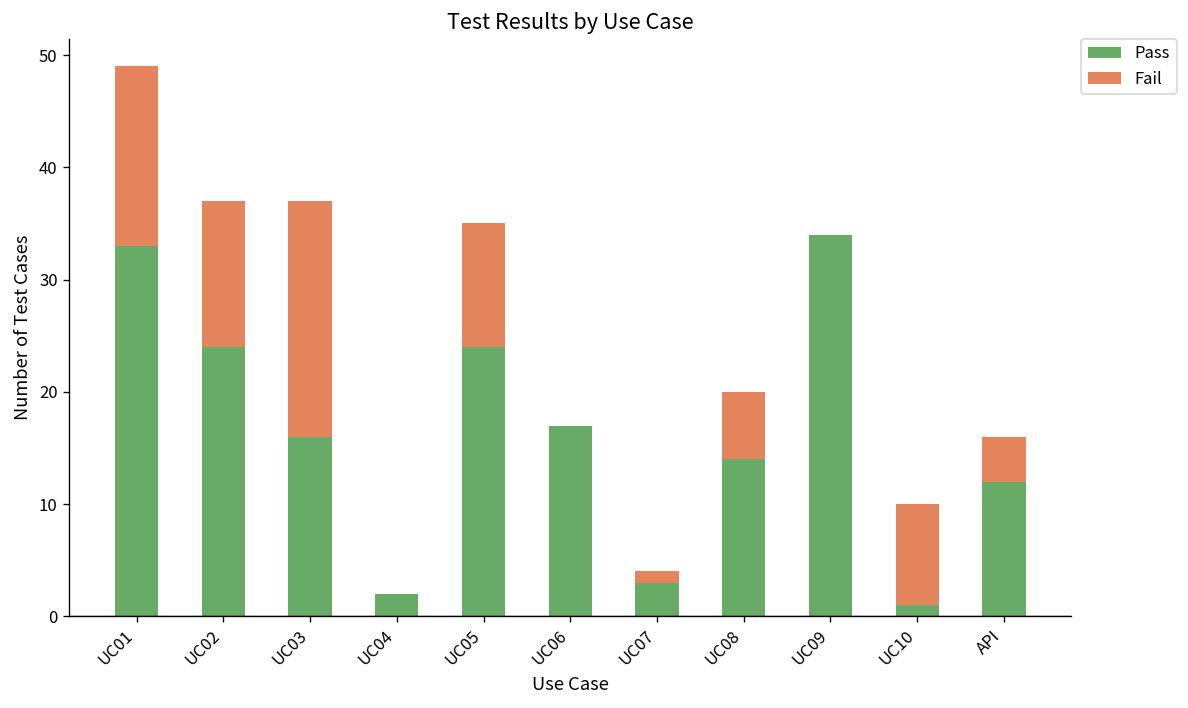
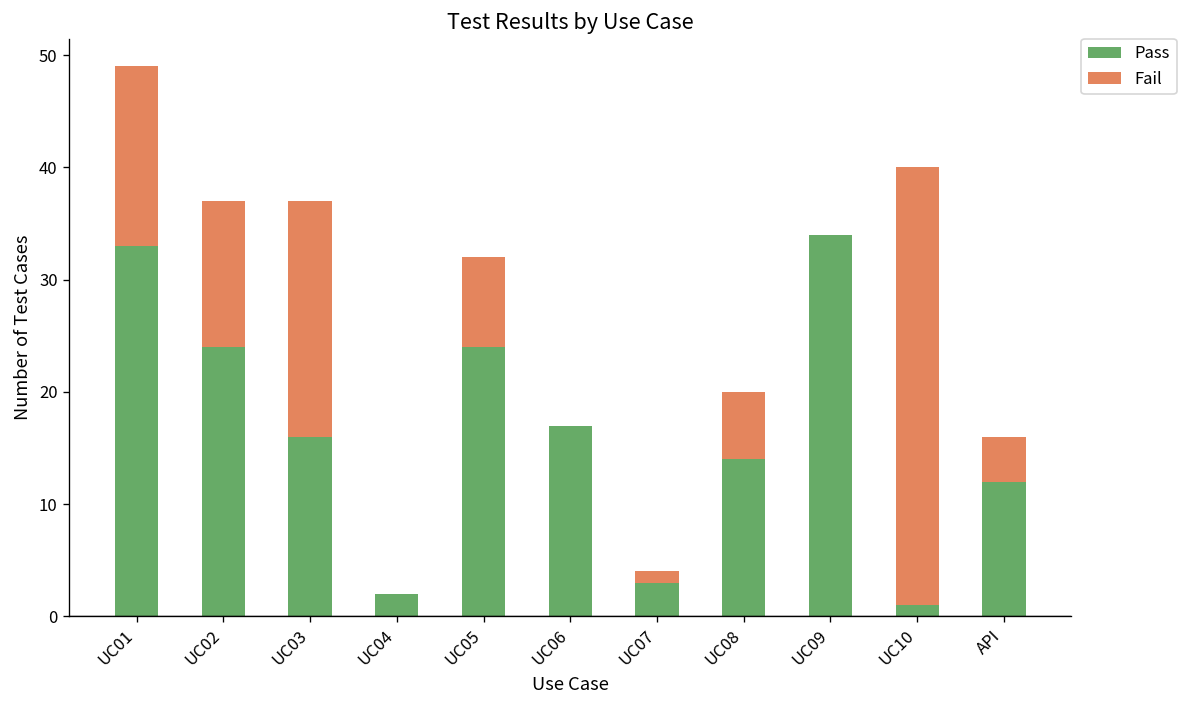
  {
    "Fail": {
      "UC01": 16,
      "UC02": 13,
      "UC03": 21,
      "UC04": 0,
-     "UC05": 11,
+     "UC05": 8,
      "UC06": 0,
      "UC07": 1,
      "UC08": 6,
      "UC09": 0,
-     "UC10": 9,
+     "UC10": 39,
      "API": 4
    }
  }
